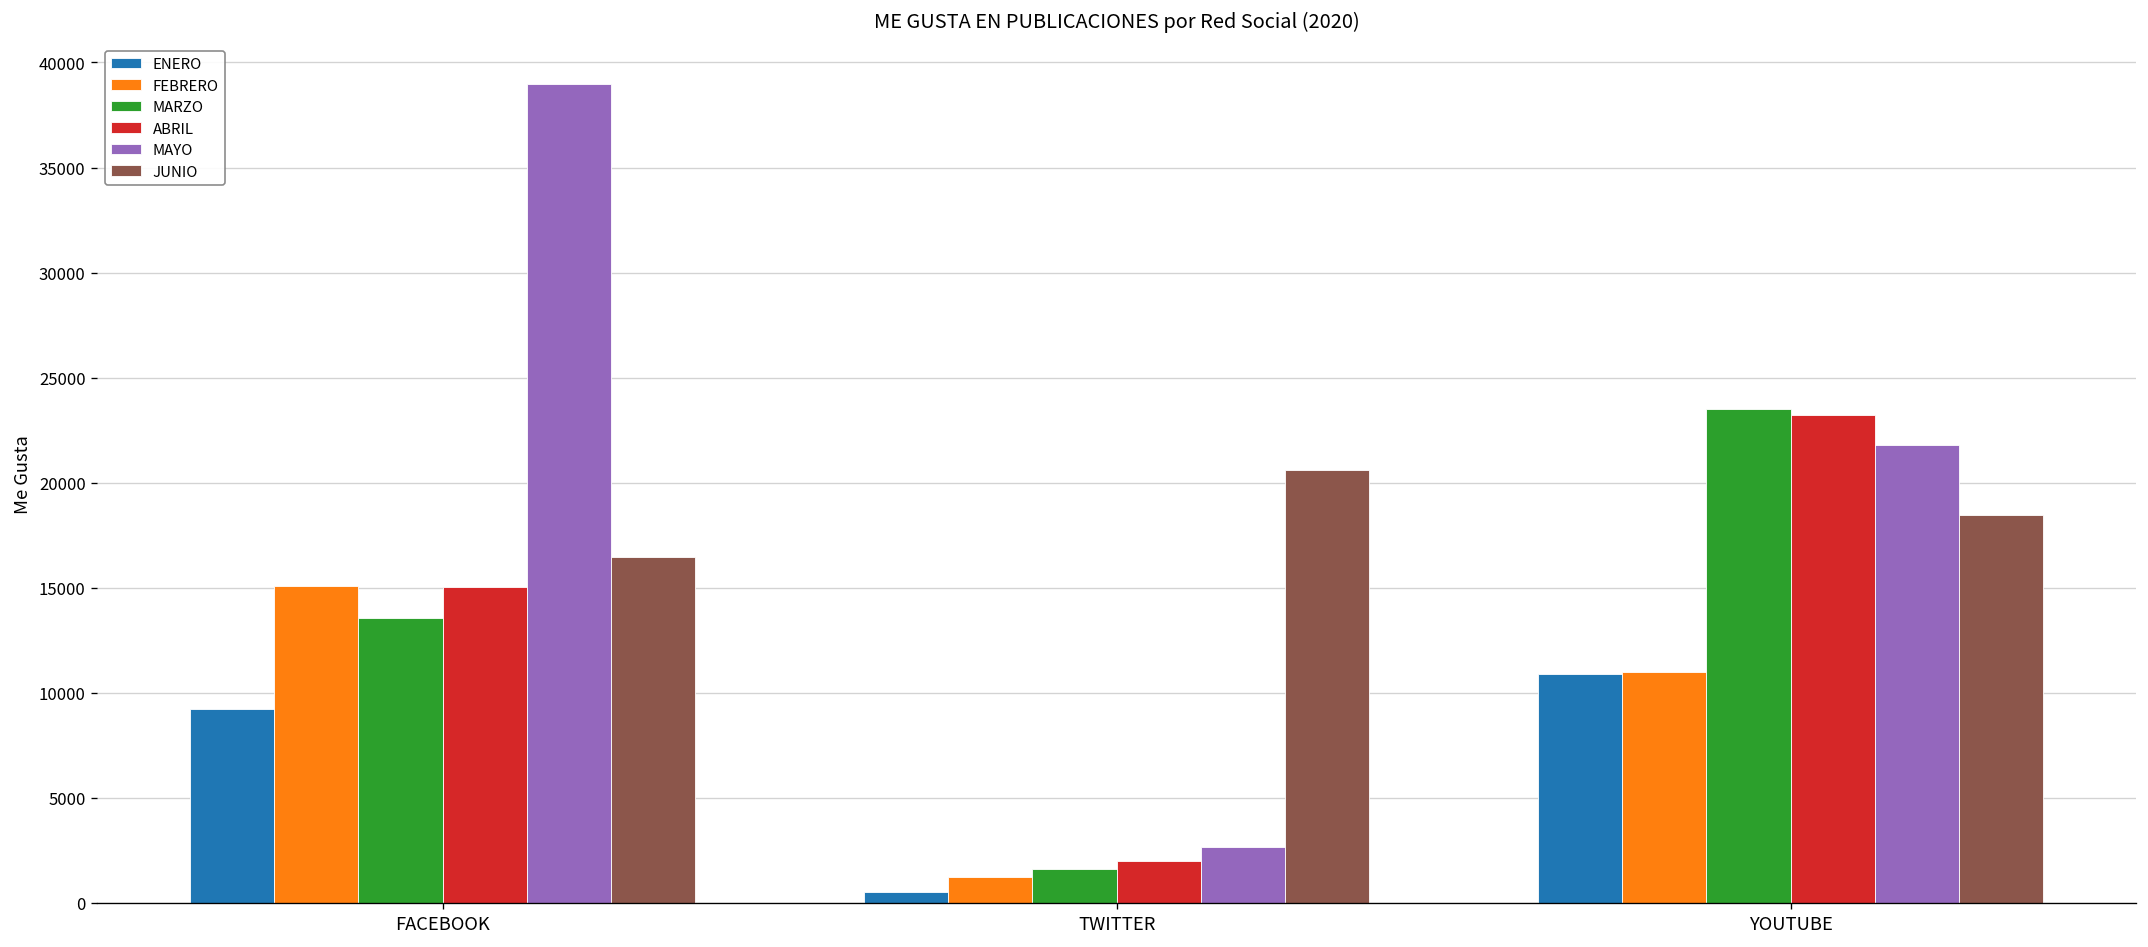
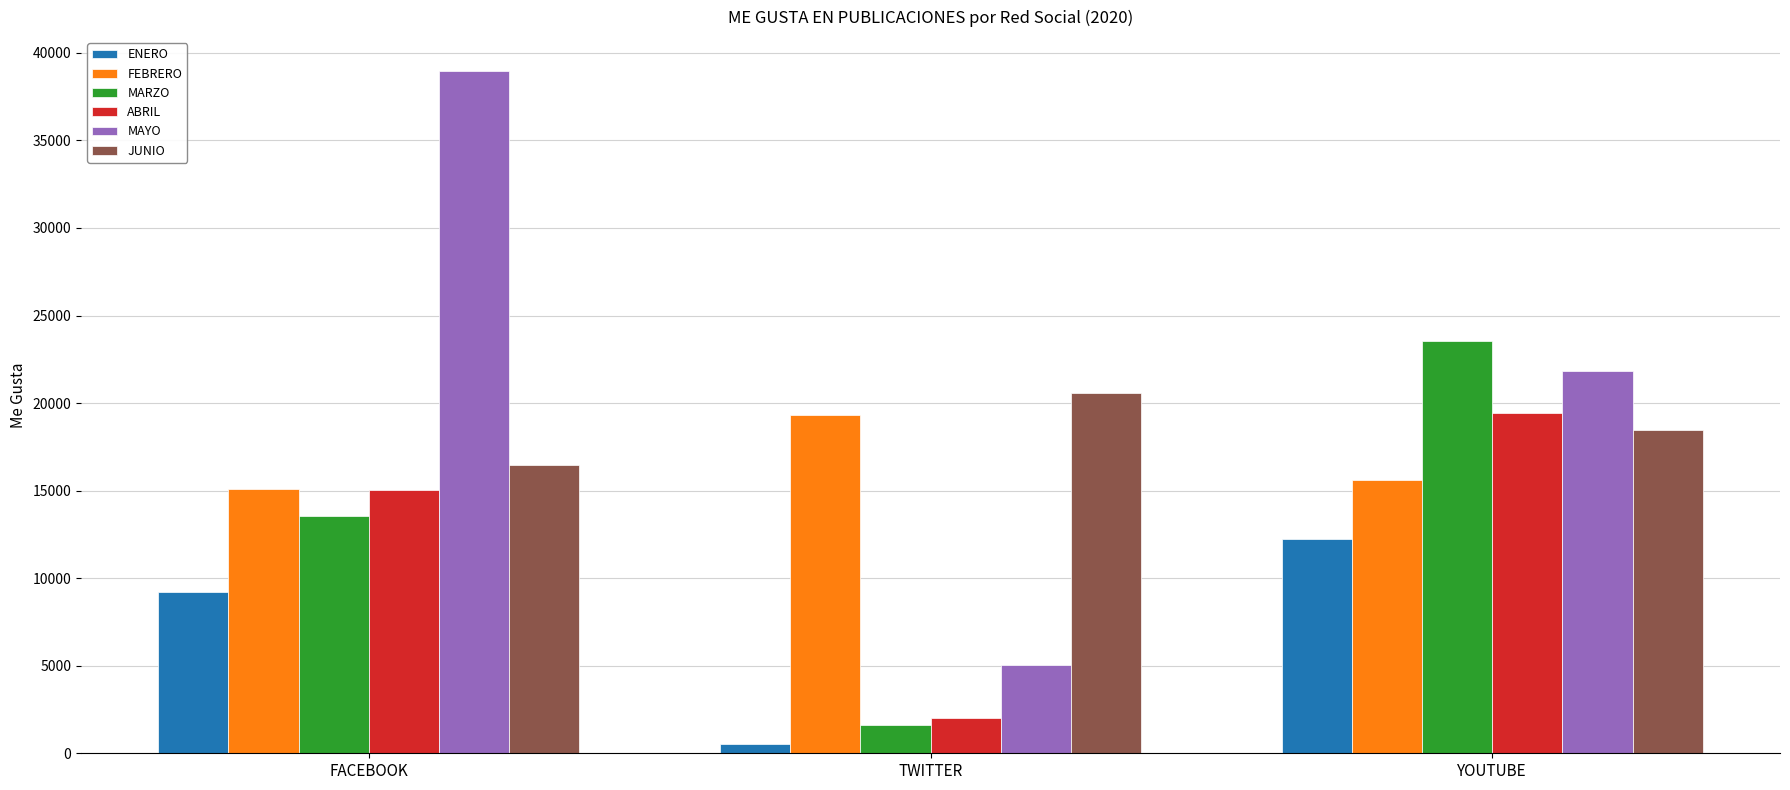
  {
    "ENERO": {
      "FACEBOOK": 9200,
      "TWITTER": 500,
-     "YOUTUBE": 10900
+     "YOUTUBE": 12200
    },
    "FEBRERO": {
      "FACEBOOK": 15100,
-     "TWITTER": 1200,
-     "YOUTUBE": 11000
+     "TWITTER": 19300,
+     "YOUTUBE": 15600
    },
    "MARZO": {
      "FACEBOOK": 13600,
      "TWITTER": 1600,
      "YOUTUBE": 23500
    },
    "ABRIL": {
      "FACEBOOK": 15000,
      "TWITTER": 2000,
-     "YOUTUBE": 23200
+     "YOUTUBE": 19500
    },
    "MAYO": {
      "FACEBOOK": 39000,
-     "TWITTER": 2700,
+     "TWITTER": 5000,
      "YOUTUBE": 21800
    },
    "JUNIO": {
      "FACEBOOK": 16500,
      "TWITTER": 20600,
      "YOUTUBE": 18400
    }
  }
